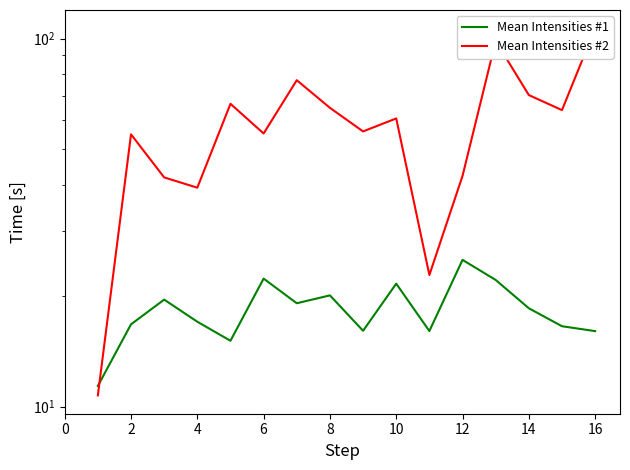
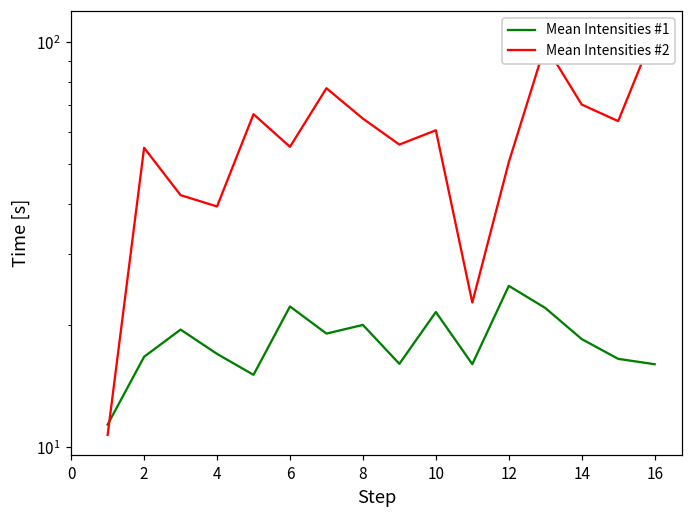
  {
    "Mean Intensities #1": {
      "2": 17,
      "4": 17,
      "6": 22,
      "8": 20,
      "10": 22,
      "12": 25,
      "14": 18,
      "16": 16
    },
    "Mean Intensities #2": {
      "2": 55,
      "4": 39,
      "6": 55,
      "8": 65,
      "10": 61,
-     "12": 42,
+     "12": 51,
      "14": 70
    }
  }
